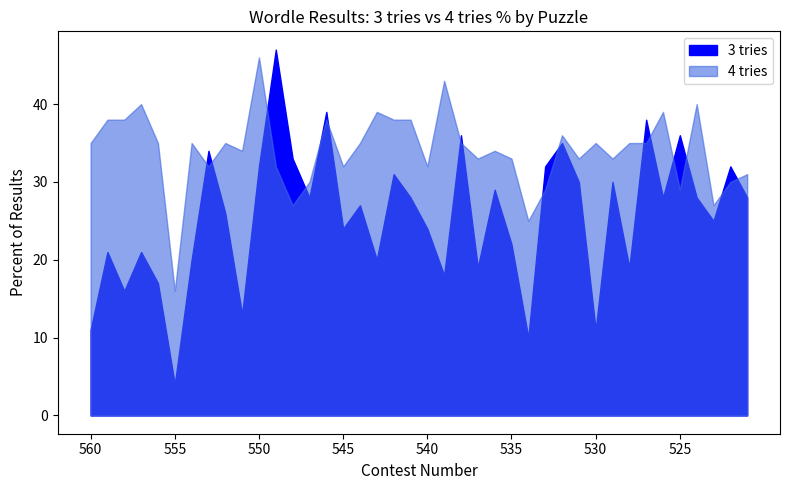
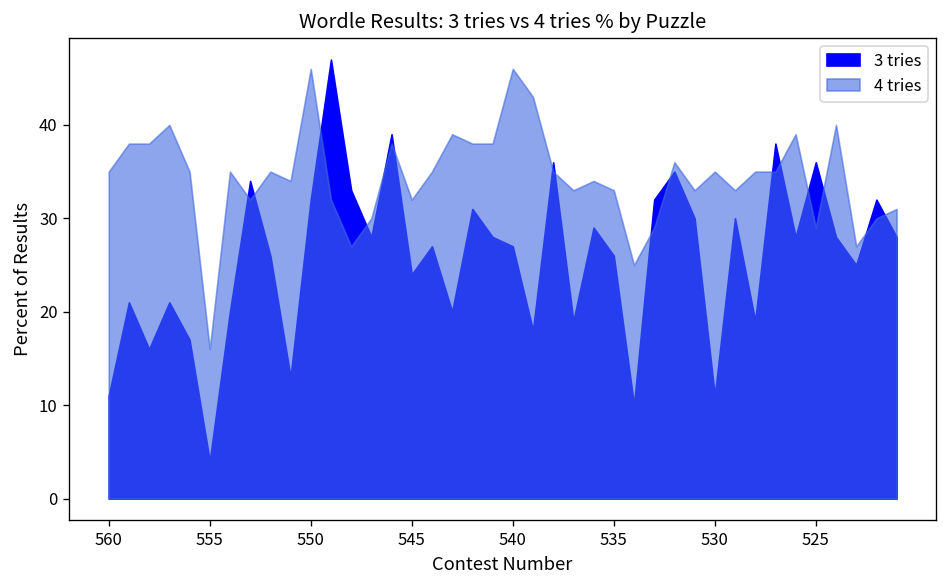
  {
    "3 tries": {
      "560": 11,
      "555": 4,
      "550": 32,
      "545": 24,
-     "540": 24,
-     "535": 22,
+     "540": 27,
+     "535": 26,
      "530": 11,
      "525": 36
    },
    "4 tries": {
      "560": 35,
      "555": 16,
      "550": 46,
      "545": 32,
-     "540": 32,
+     "540": 46,
      "535": 33,
      "530": 35,
      "525": 29
    }
  }
